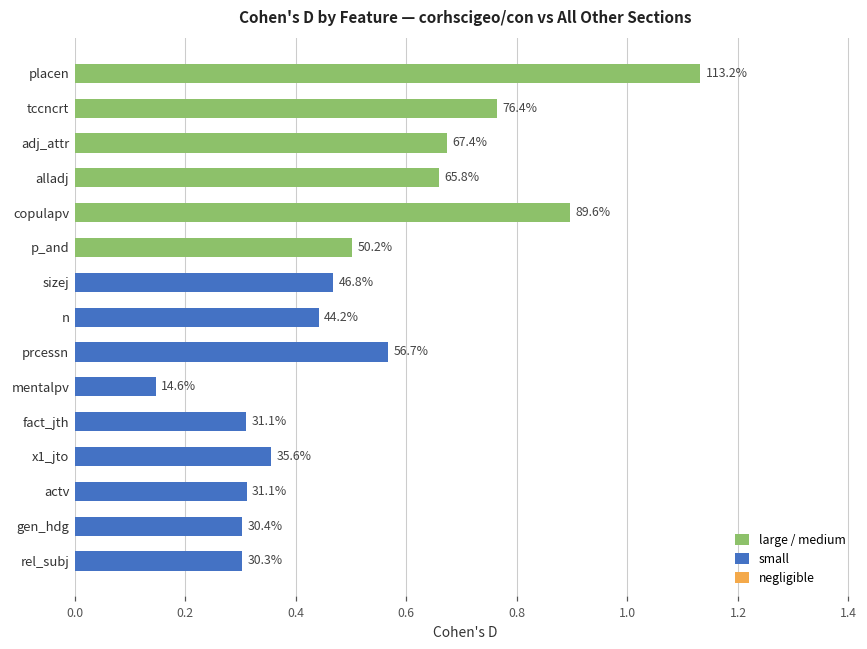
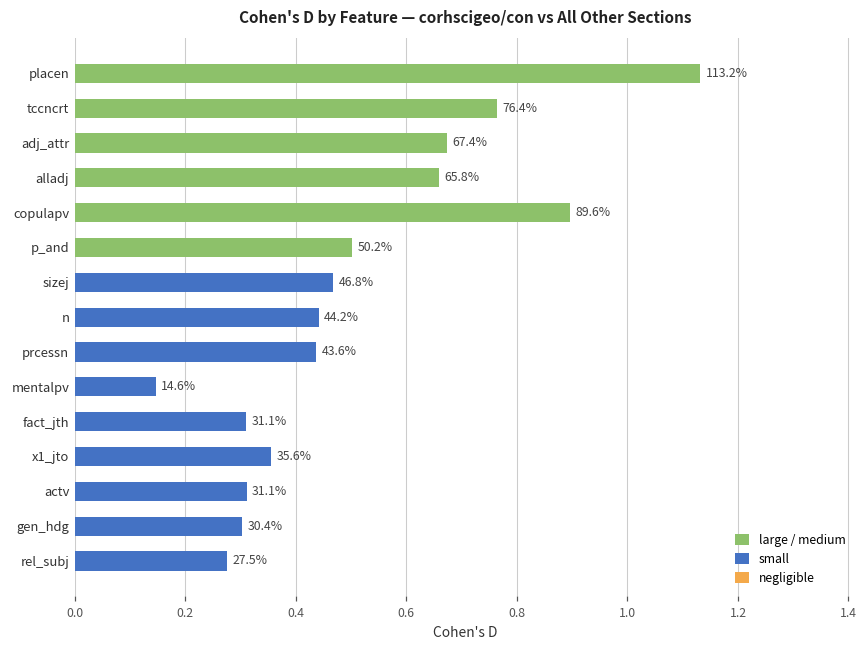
  {
    "placen": "113.2%",
    "tccncrt": "76.4%",
    "adj_attr": "67.4%",
    "alladj": "65.8%",
    "copulapv": "89.6%",
    "p_and": "50.2%",
    "sizej": "46.8%",
    "n": "44.2%",
-   "prcessn": "56.7%",
+   "prcessn": "43.6%",
    "mentalpv": "14.6%",
    "fact_jth": "31.1%",
    "x1_jto": "35.6%",
    "actv": "31.1%",
    "gen_hdg": "30.4%",
-   "rel_subj": "30.3%"
+   "rel_subj": "27.5%"
  }
